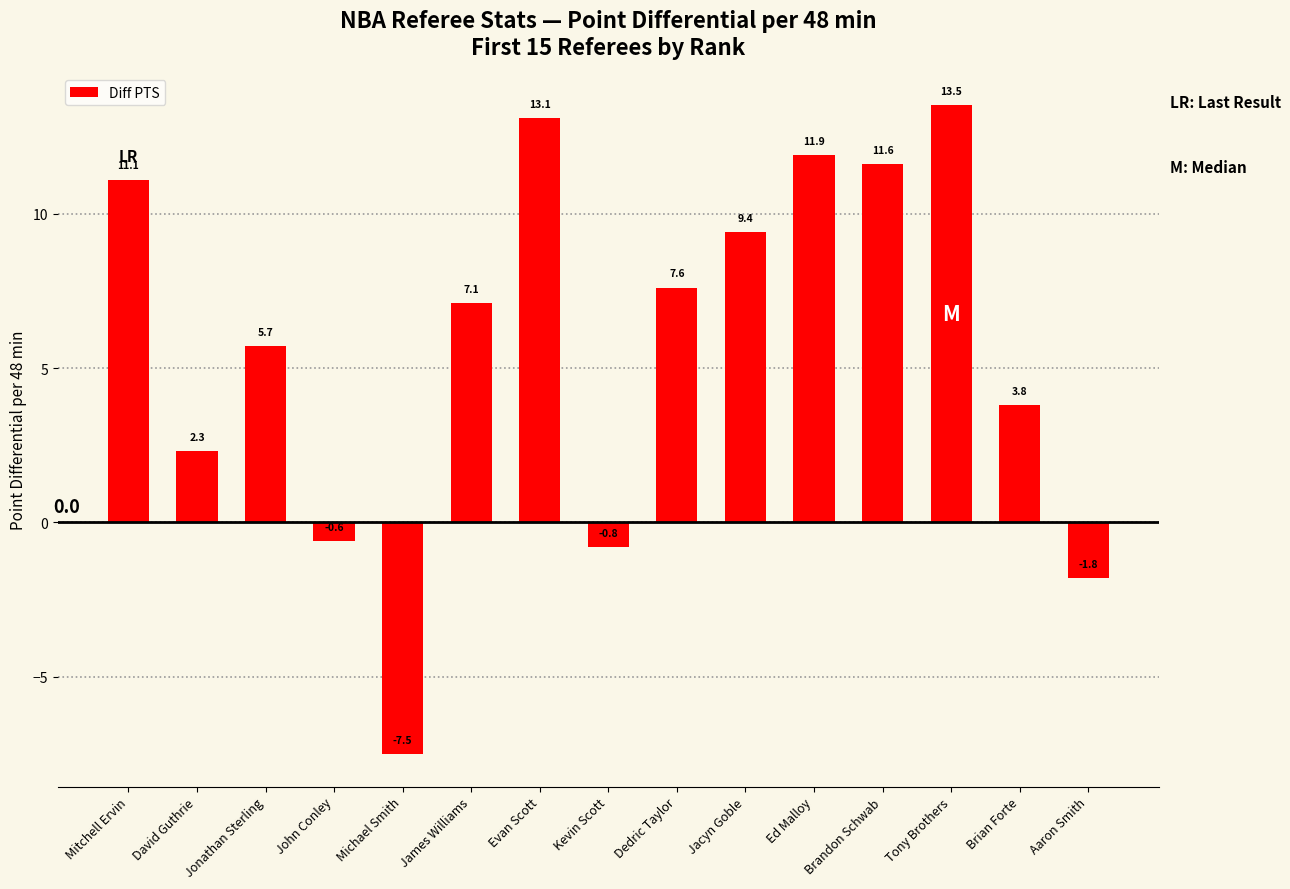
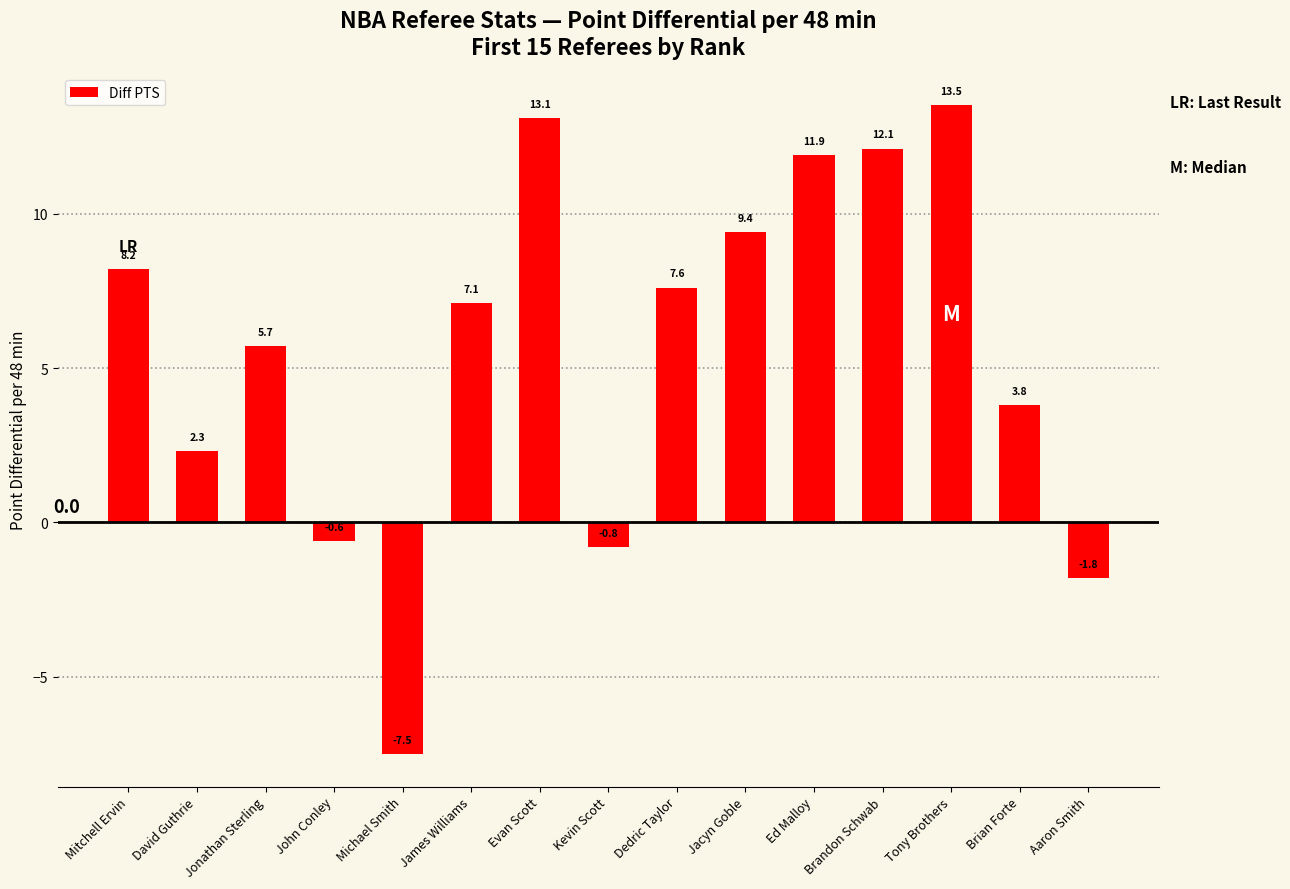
  {
-   "Mitchell Ervin": 11.1,
+   "Mitchell Ervin": 8.2,
    "David Guthrie": 2.3,
    "Jonathan Sterling": 5.7,
    "John Conley": -0.6,
    "Michael Smith": -7.5,
    "James Williams": 7.1,
    "Evan Scott": 13.1,
    "Kevin Scott": -0.8,
    "Dedric Taylor": 7.6,
    "Jacyn Goble": 9.4,
    "Ed Malloy": 11.9,
-   "Brandon Schwab": 11.6,
+   "Brandon Schwab": 12.1,
    "Tony Brothers": 13.5,
    "Brian Forte": 3.8,
    "Aaron Smith": -1.8
  }
